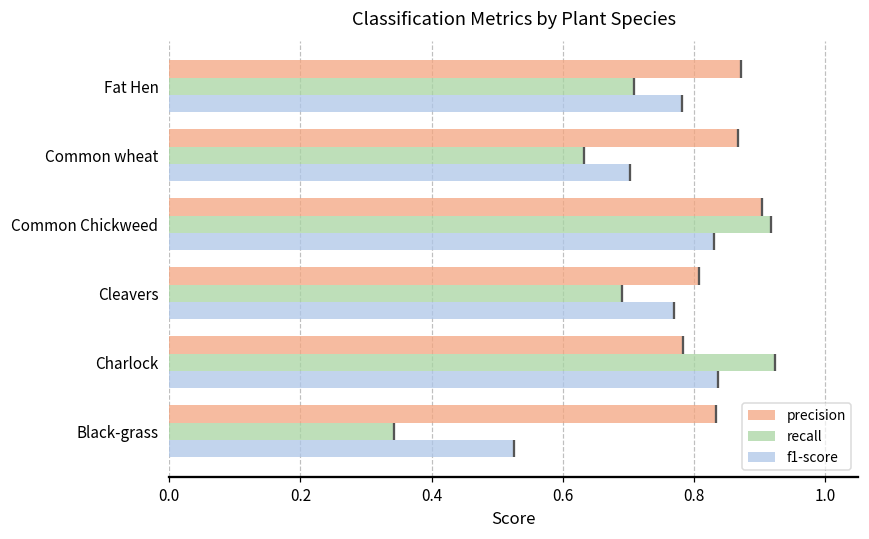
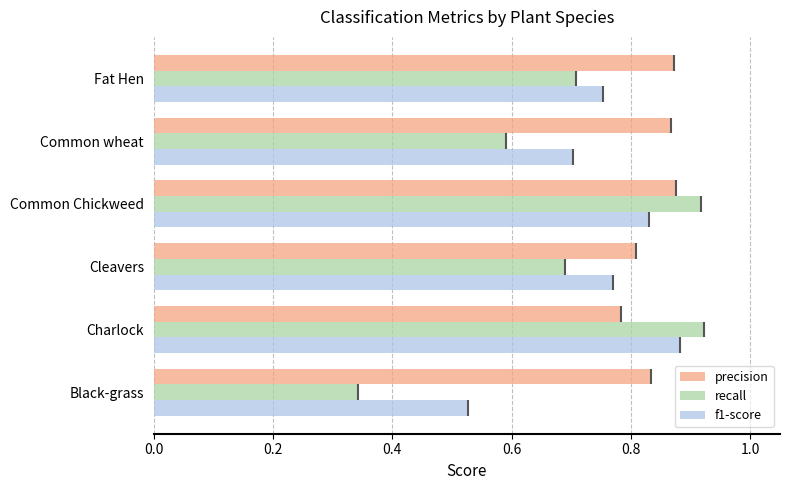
  {
    "precision": {
      "Fat Hen": 0.87,
      "Common wheat": 0.87,
-     "Common Chickweed": 0.90,
+     "Common Chickweed": 0.88,
      "Cleavers": 0.81,
      "Charlock": 0.78,
      "Black-grass": 0.83
    },
    "recall": {
      "Fat Hen": 0.71,
-     "Common wheat": 0.63,
+     "Common wheat": 0.59,
      "Common Chickweed": 0.92,
      "Cleavers": 0.69,
      "Charlock": 0.92,
      "Black-grass": 0.34
    },
    "f1-score": {
-     "Fat Hen": 0.78,
+     "Fat Hen": 0.75,
      "Common wheat": 0.70,
      "Common Chickweed": 0.83,
      "Cleavers": 0.77,
-     "Charlock": 0.84,
+     "Charlock": 0.88,
      "Black-grass": 0.53
    }
  }
